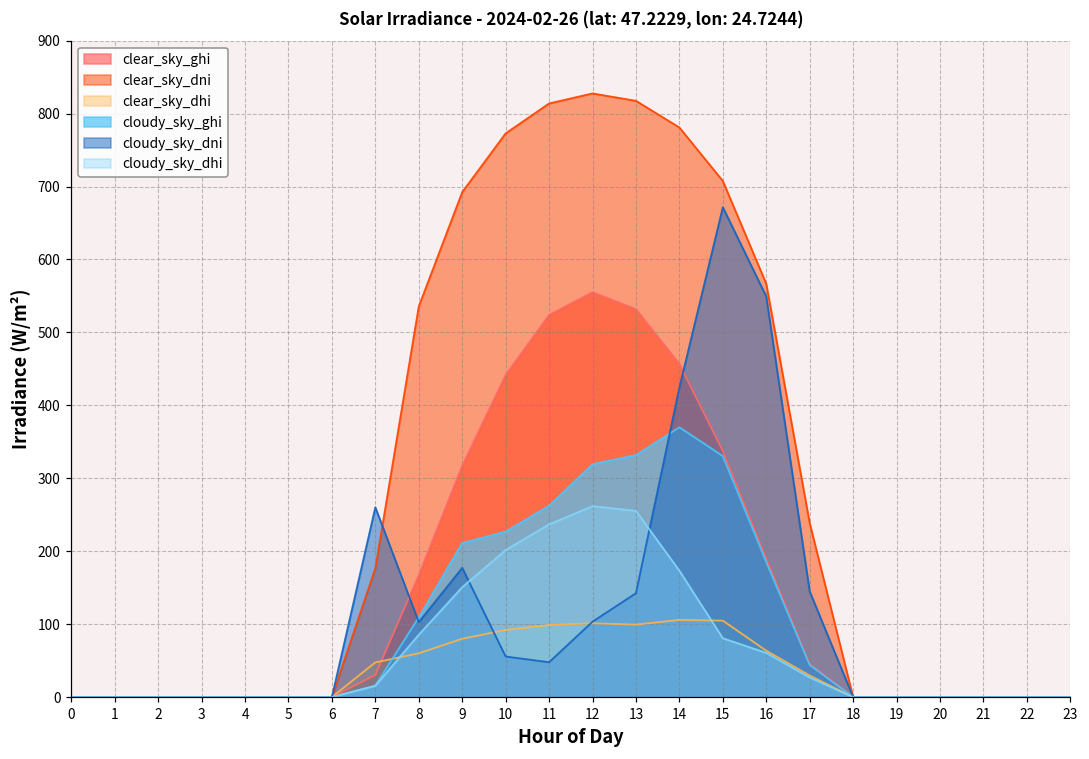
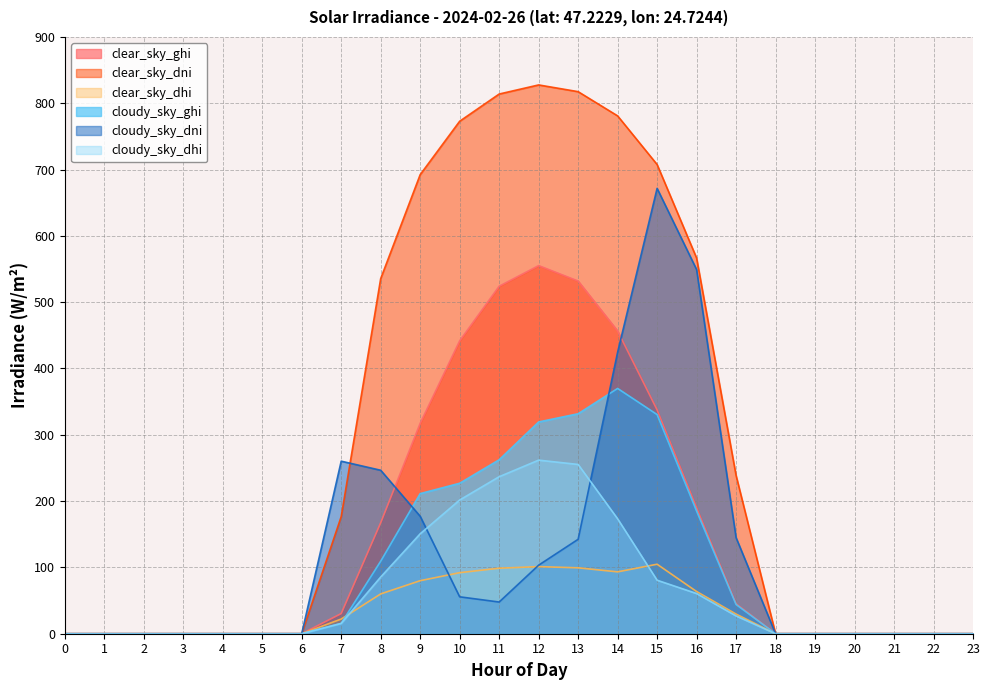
  {
    "clear_sky_dhi": {
-     "7": 50,
+     "7": 20,
      "8": 60,
      "9": 80,
      "10": 90,
      "11": 100,
      "13": 100,
-     "14": 110,
+     "14": 90,
      "15": 100
    },
    "cloudy_sky_dni": {
      "7": 260,
-     "8": 100,
+     "8": 250,
      "9": 180,
      "10": 60,
      "11": 50,
      "13": 140,
      "14": 420,
      "15": 670,
      "16": 550,
      "17": 140
    }
  }
